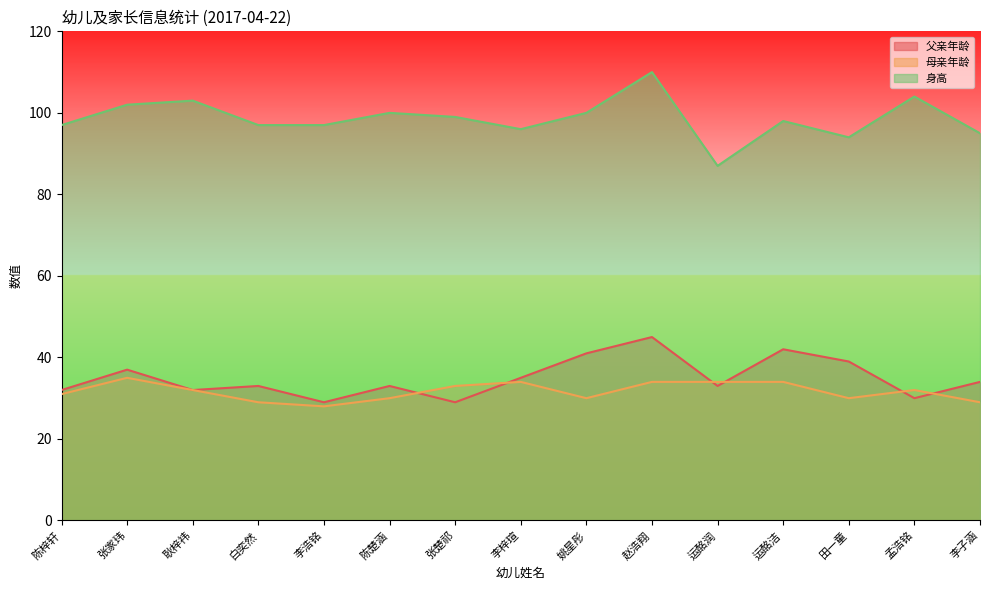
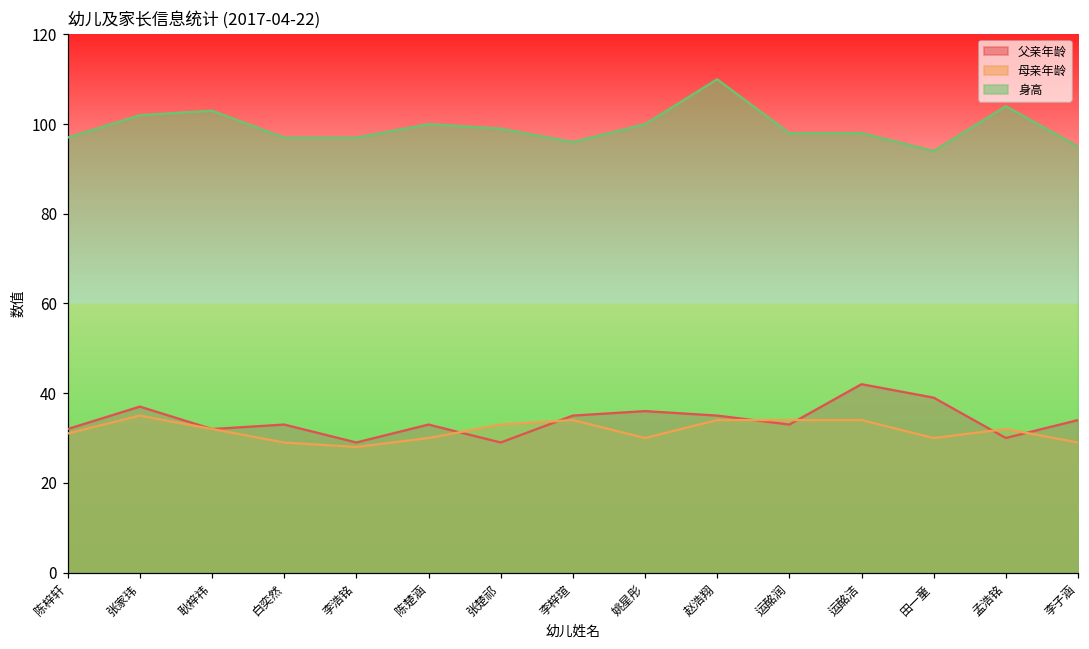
  {
    "父亲年龄": {
      "陈梓轩": 32,
      "张家玮": 37,
      "白奕然": 33,
      "李浩铭": 29,
      "陈楚涵": 33,
      "张楚祁": 29,
      "李梓瑄": 35,
-     "姚星彤": 41,
-     "赵浩翔": 45,
+     "姚星彤": 36,
+     "赵浩翔": 35,
      "运酩润": 33,
      "运酩洁": 42,
      "田一童": 39,
      "孟浩铭": 30,
      "李子涵": 34
    },
    "母亲年龄": {
      "陈梓轩": 31,
      "张家玮": 35,
      "白奕然": 29,
      "李浩铭": 28,
      "陈楚涵": 30,
      "张楚祁": 33,
      "李梓瑄": 34,
      "姚星彤": 30,
      "赵浩翔": 34,
      "运酩润": 34,
      "运酩洁": 34,
      "田一童": 30,
      "孟浩铭": 32,
      "李子涵": 29
    },
    "身高": {
      "陈梓轩": 97,
      "张家玮": 102,
      "耿梓祎": 103,
      "白奕然": 97,
      "李浩铭": 97,
      "陈楚涵": 100,
      "张楚祁": 99,
      "李梓瑄": 96,
      "姚星彤": 100,
      "赵浩翔": 110,
-     "运酩润": 87,
+     "运酩润": 98,
      "运酩洁": 98,
      "田一童": 94,
      "孟浩铭": 104,
      "李子涵": 95
    }
  }
